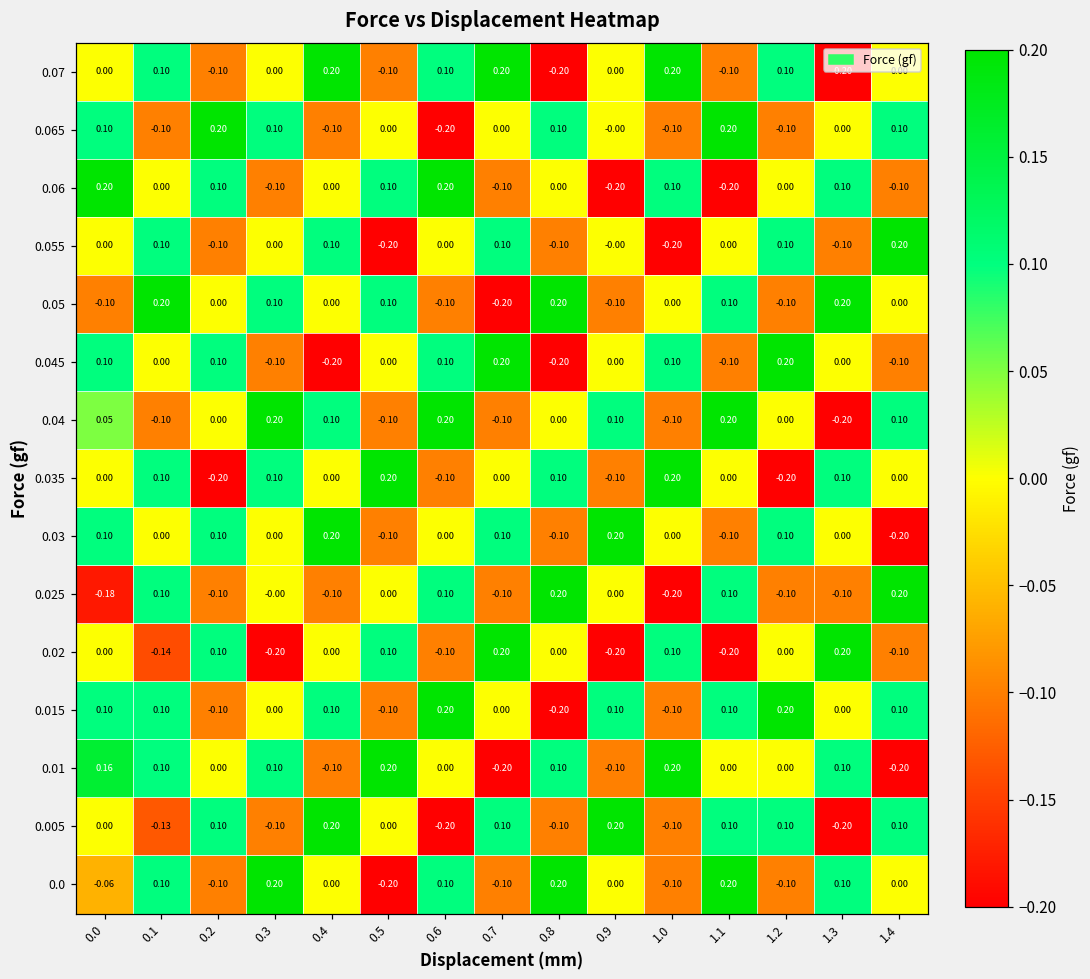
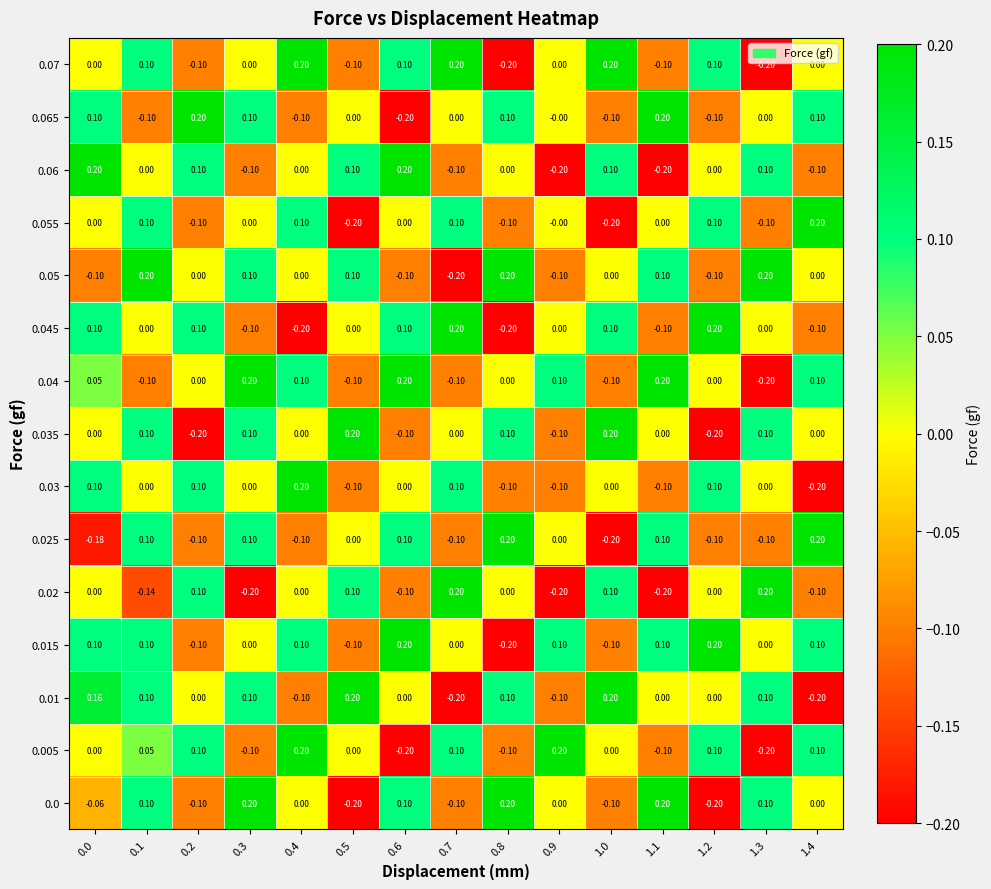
  {
    "0.03": {
      "0.0": 0.10,
      "0.1": 0.00,
      "0.2": 0.10,
      "0.3": 0.00,
      "0.4": 0.20,
      "0.5": -0.10,
      "0.6": 0.00,
      "0.7": 0.10,
      "0.8": -0.10,
-     "0.9": 0.20,
+     "0.9": -0.10,
      "1.0": 0.00,
      "1.1": -0.10,
      "1.2": 0.10,
      "1.3": 0.00,
      "1.4": -0.20
    },
    "0.025": {
      "0.0": -0.18,
      "0.1": 0.10,
      "0.2": -0.10,
-     "0.3": -0.00,
+     "0.3": 0.10,
      "0.4": -0.10,
      "0.5": 0.00,
      "0.6": 0.10,
      "0.7": -0.10,
      "0.8": 0.20,
      "0.9": 0.00,
      "1.0": -0.20,
      "1.1": 0.10,
      "1.2": -0.10,
      "1.3": -0.10,
      "1.4": 0.20
    },
    "0.005": {
      "0.0": 0.00,
-     "0.1": -0.13,
+     "0.1": 0.05,
      "0.2": 0.10,
      "0.3": -0.10,
      "0.4": 0.20,
      "0.5": 0.00,
      "0.6": -0.20,
      "0.7": 0.10,
      "0.8": -0.10,
      "0.9": 0.20,
-     "1.0": -0.10,
-     "1.1": 0.10,
+     "1.0": 0.00,
+     "1.1": -0.10,
      "1.2": 0.10,
      "1.3": -0.20,
      "1.4": 0.10
    },
    "0.0": {
      "0.0": -0.06,
      "0.1": 0.10,
      "0.2": -0.10,
      "0.3": 0.20,
      "0.4": 0.00,
      "0.5": -0.20,
      "0.6": 0.10,
      "0.7": -0.10,
      "0.8": 0.20,
      "0.9": 0.00,
      "1.0": -0.10,
      "1.1": 0.20,
-     "1.2": -0.10,
+     "1.2": -0.20,
      "1.3": 0.10,
      "1.4": 0.00
    }
  }
